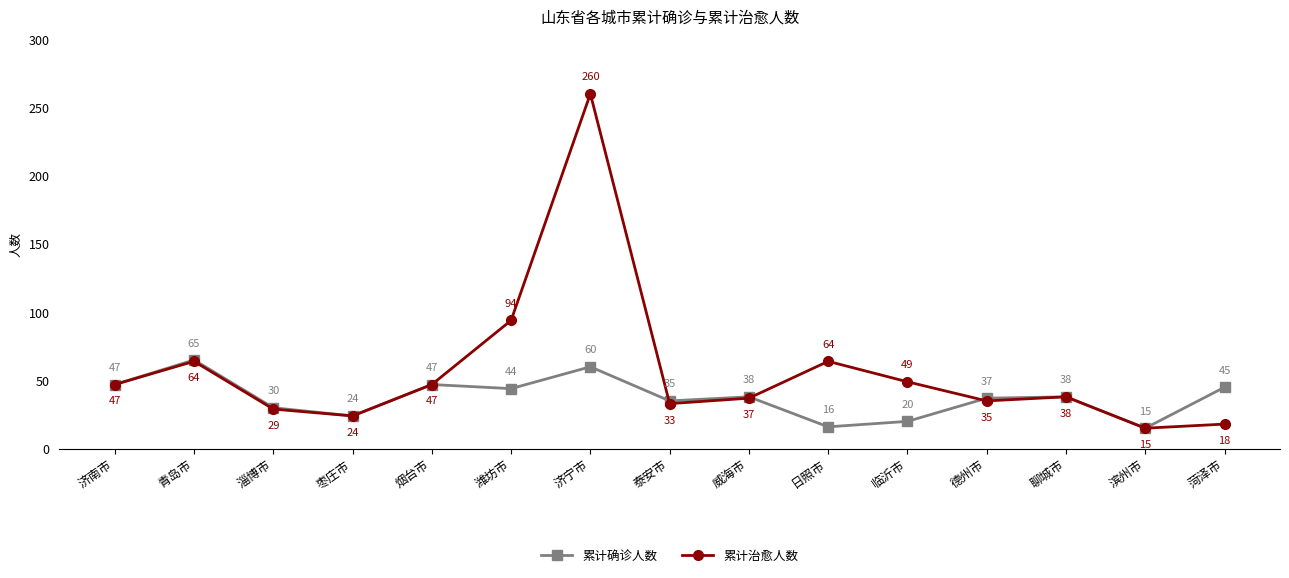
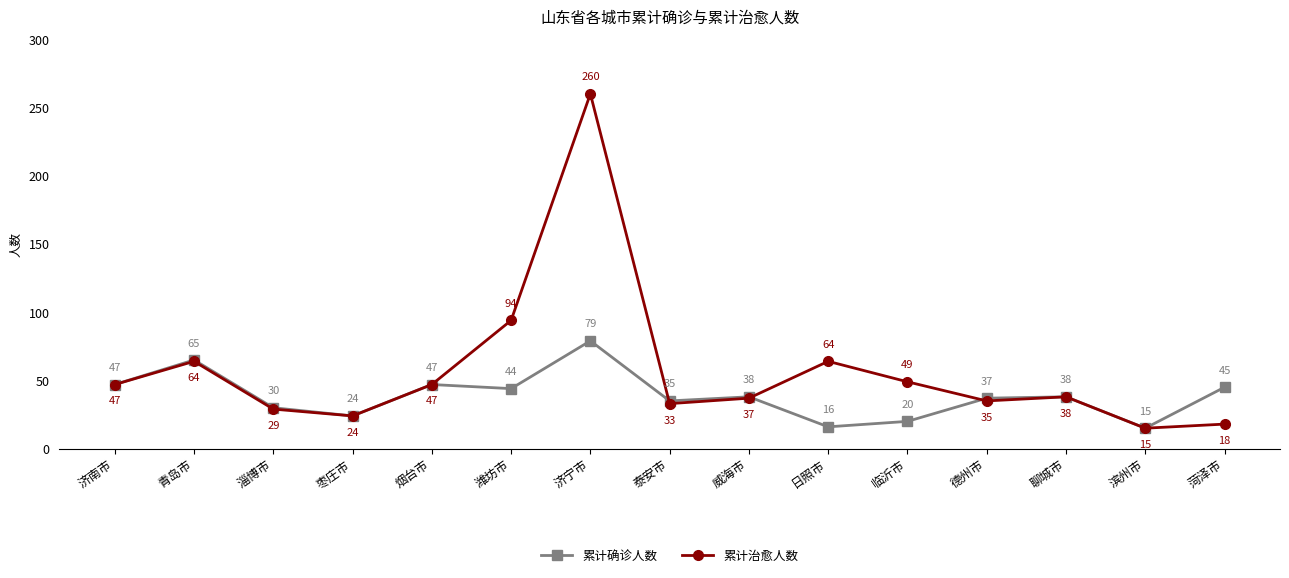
  {
    "累计确诊人数": {
      "潍坊市": 44,
-     "济宁市": 60,
+     "济宁市": 79,
      "泰安市": 35,
      "日照市": 16,
      "临沂市": 20,
      "德州市": 37,
      "菏泽市": 45
    },
    "累计治愈人数": {
      "潍坊市": 94,
      "济宁市": 260,
      "泰安市": 33,
      "日照市": 64,
      "临沂市": 49,
      "德州市": 35,
      "菏泽市": 18
    }
  }
